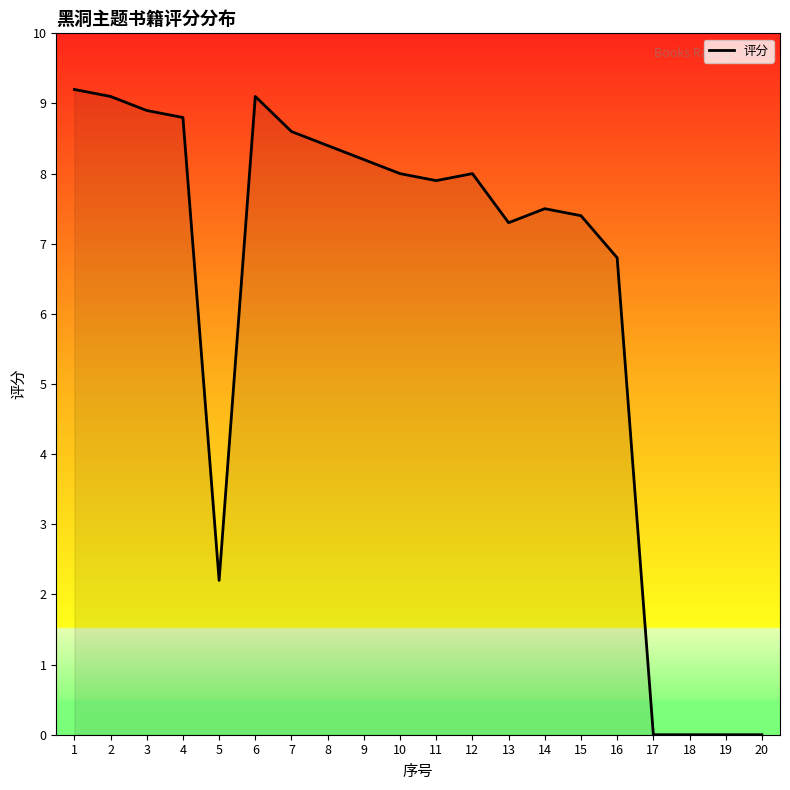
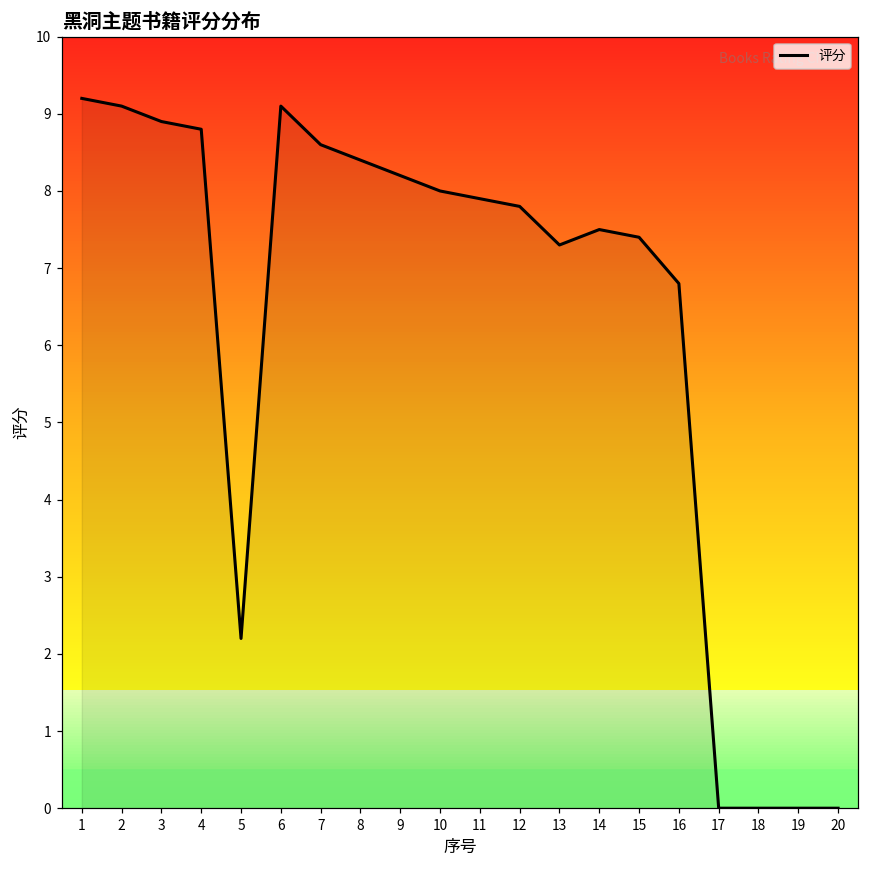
  {
    "1": 9.2,
    "2": 9.1,
    "3": 8.9,
    "4": 8.8,
    "5": 2.2,
    "6": 9.1,
    "7": 8.6,
    "8": 8.4,
    "9": 8.2,
    "10": 8.0,
    "11": 7.9,
-   "12": 8.0,
+   "12": 7.8,
    "13": 7.3,
    "14": 7.5,
    "15": 7.4,
    "16": 6.8
  }
